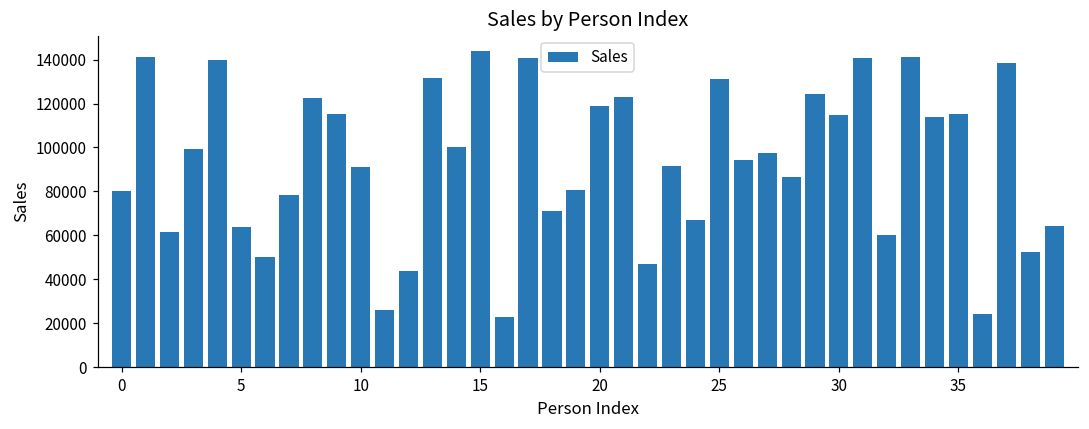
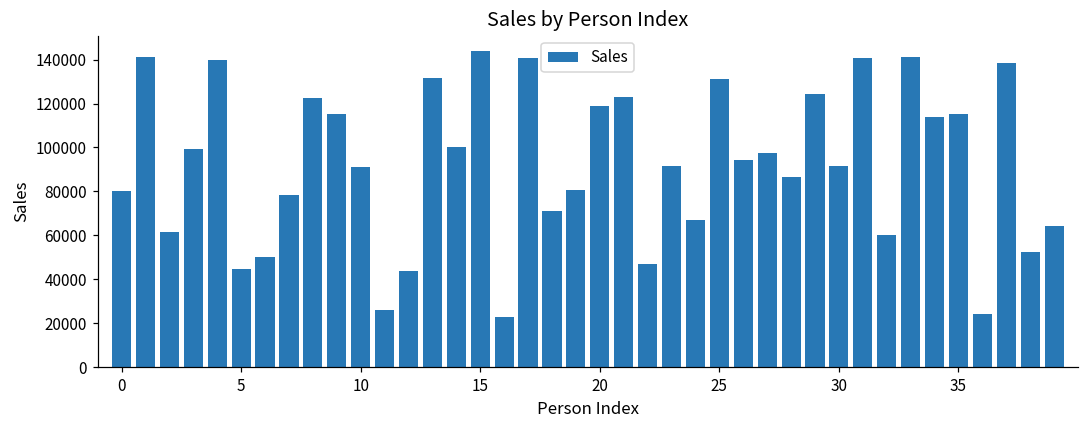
  {
    "0": 80000,
-   "5": 64000,
+   "5": 45000,
    "10": 91000,
    "15": 144000,
    "20": 119000,
    "25": 131000,
-   "30": 115000,
+   "30": 91000,
    "35": 115000
  }
